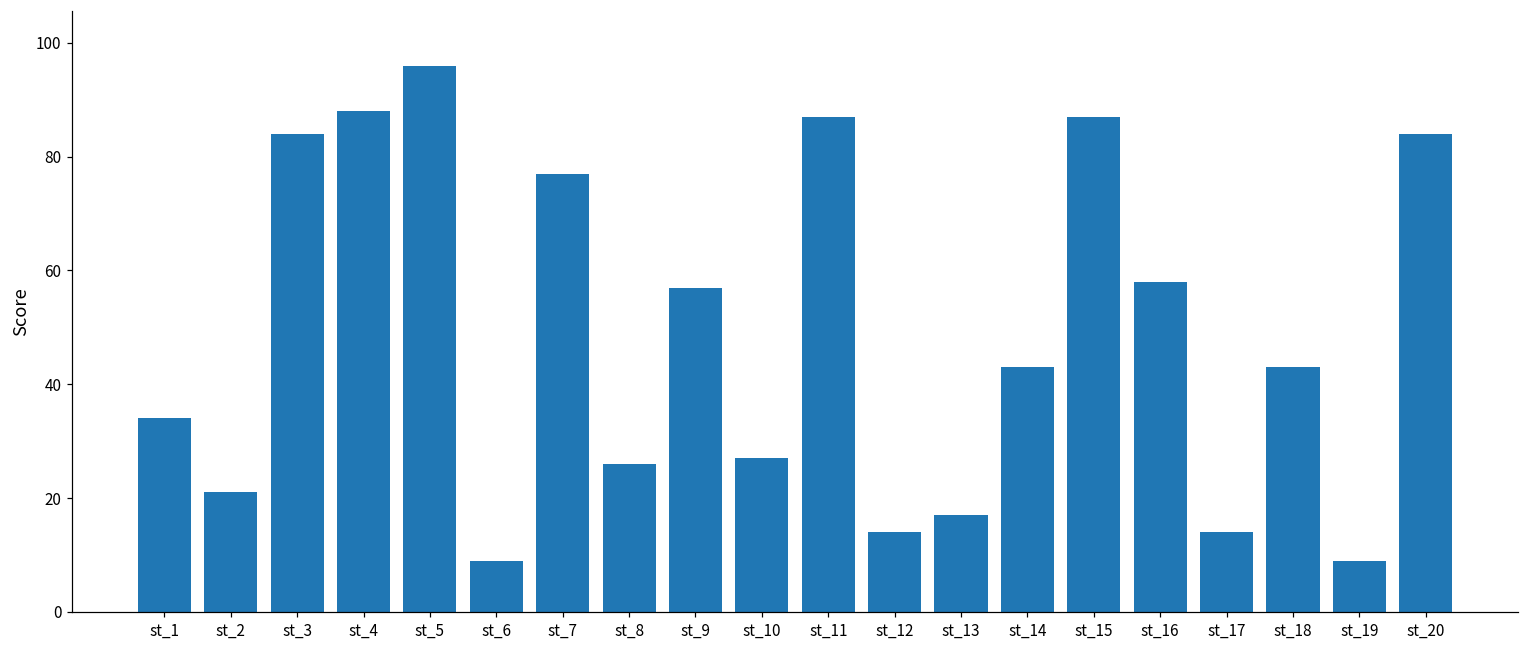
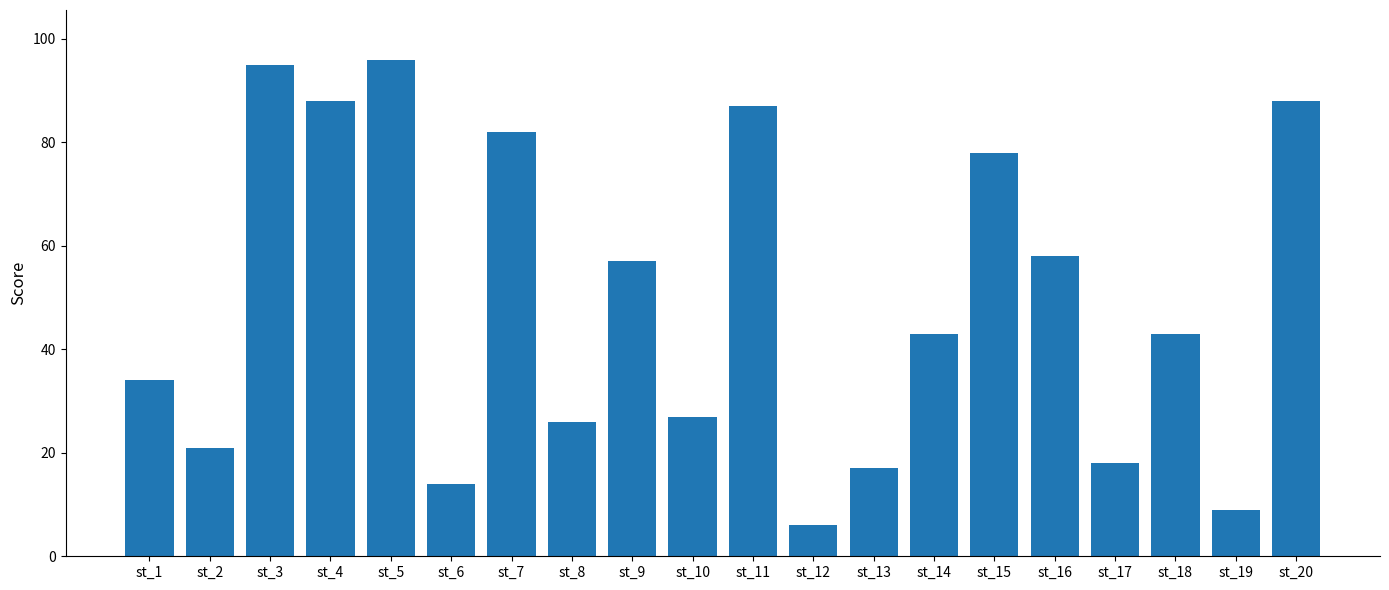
  {
    "st_1": 34,
    "st_2": 21,
-   "st_3": 84,
+   "st_3": 95,
    "st_4": 88,
    "st_5": 96,
-   "st_6": 9,
-   "st_7": 77,
+   "st_6": 14,
+   "st_7": 82,
    "st_8": 26,
    "st_9": 57,
    "st_10": 27,
    "st_11": 87,
-   "st_12": 14,
+   "st_12": 6,
    "st_13": 17,
    "st_14": 43,
-   "st_15": 87,
+   "st_15": 78,
    "st_16": 58,
-   "st_17": 14,
+   "st_17": 18,
    "st_18": 43,
    "st_19": 9,
-   "st_20": 84
+   "st_20": 88
  }
